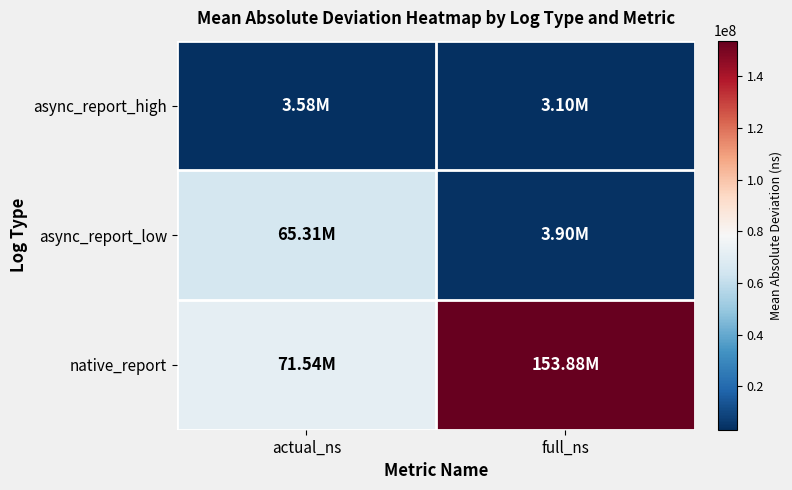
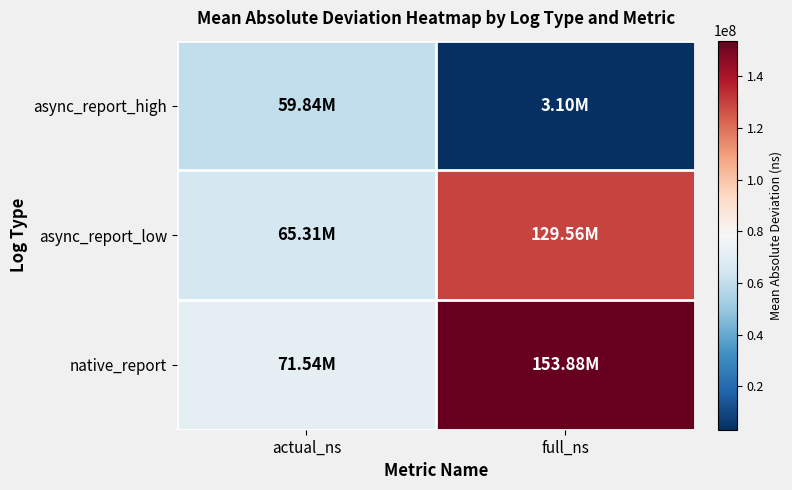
  {
    "async_report_high": {
-     "actual_ns": "3.58M",
+     "actual_ns": "59.84M",
      "full_ns": "3.10M"
    },
    "async_report_low": {
      "actual_ns": "65.31M",
-     "full_ns": "3.90M"
+     "full_ns": "129.56M"
    },
    "native_report": {
      "actual_ns": "71.54M",
      "full_ns": "153.88M"
    }
  }
